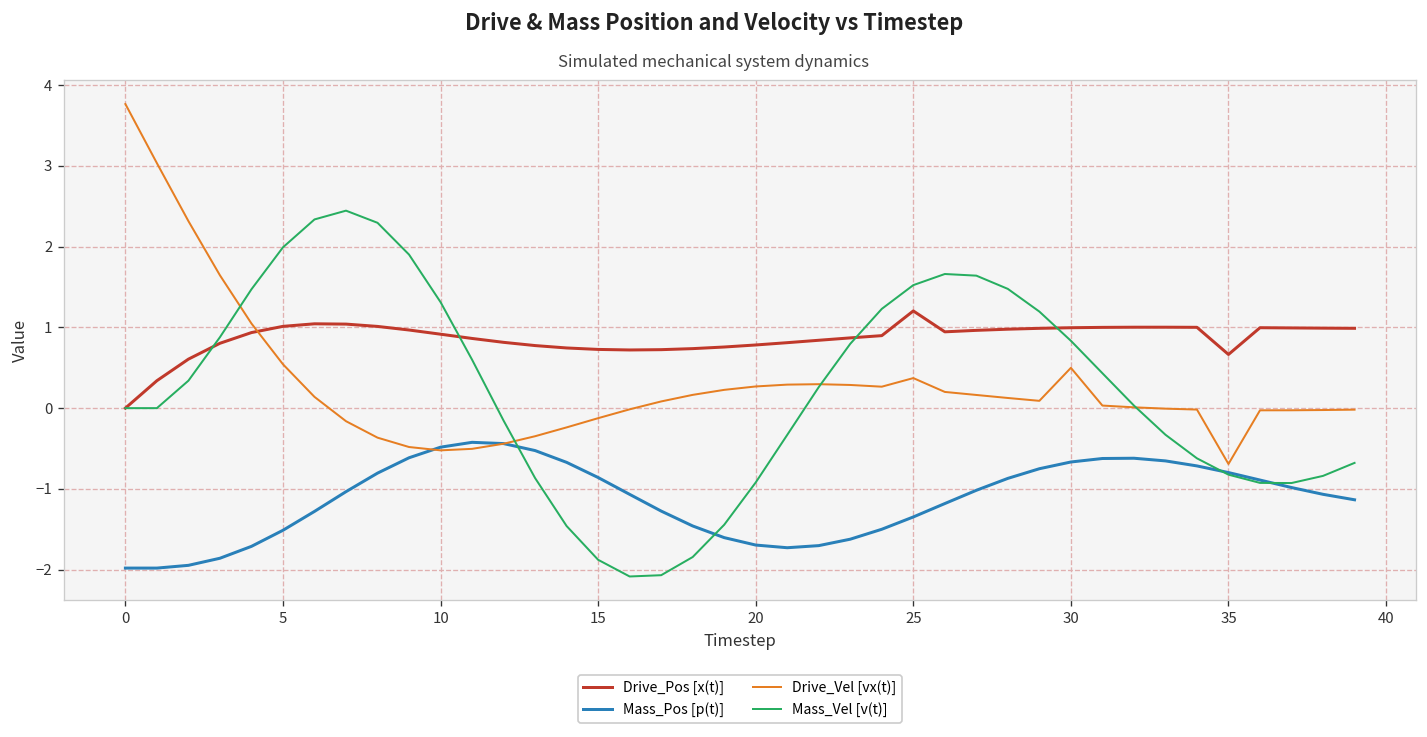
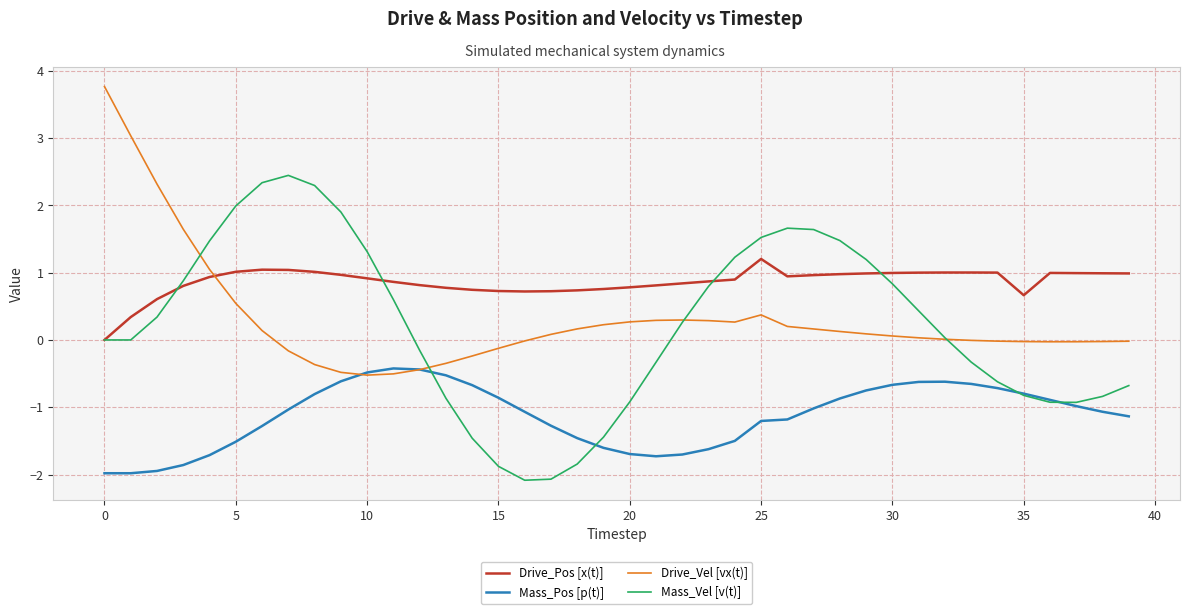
  {
    "Drive_Pos [x(t)]": {
      "5": 1.0,
      "10": 0.9,
      "15": 0.7,
      "20": 0.8,
      "25": 1.2,
      "30": 1.0,
      "35": 0.7
    },
    "Mass_Pos [p(t)]": {
      "0": -2.0,
      "5": -1.5,
      "10": -0.5,
      "15": -0.9,
      "20": -1.7,
-     "25": -1.3,
+     "25": -1.2,
      "30": -0.7
    },
    "Drive_Vel [vx(t)]": {
      "0": 3.8,
      "5": 0.5,
      "10": -0.5,
      "15": -0.1,
      "20": 0.3,
      "25": 0.4,
-     "30": 0.5,
-     "35": -0.7
+     "30": 0.1,
+     "35": 0.0
    },
    "Mass_Vel [v(t)]": {
      "5": 2.0,
      "10": 1.3,
      "15": -1.9,
      "20": -0.9,
      "25": 1.5,
      "30": 0.8
    }
  }
